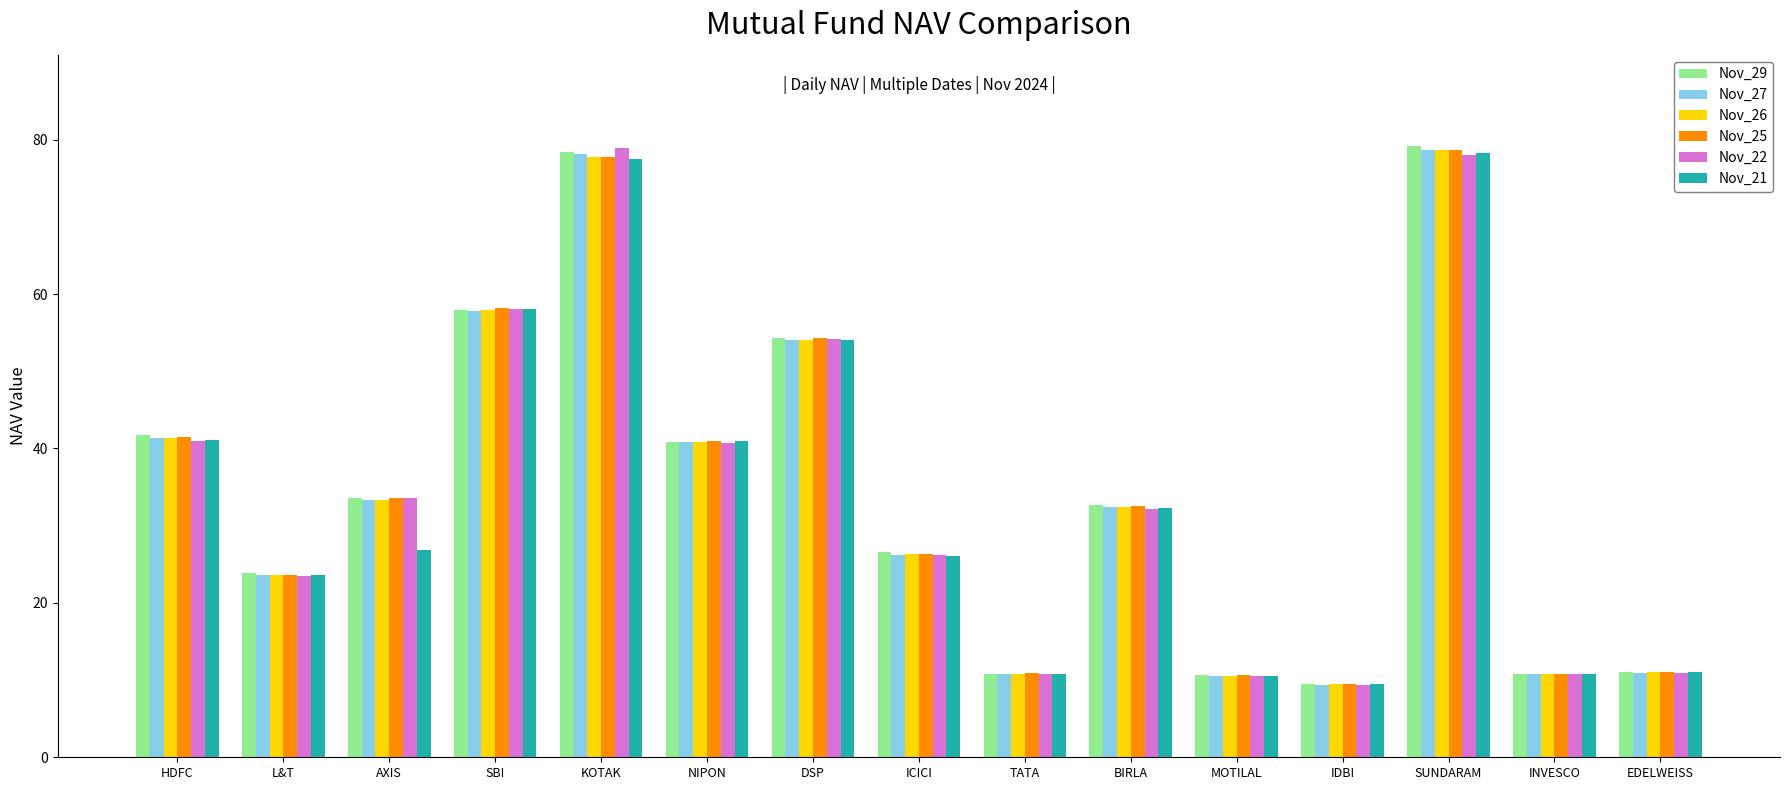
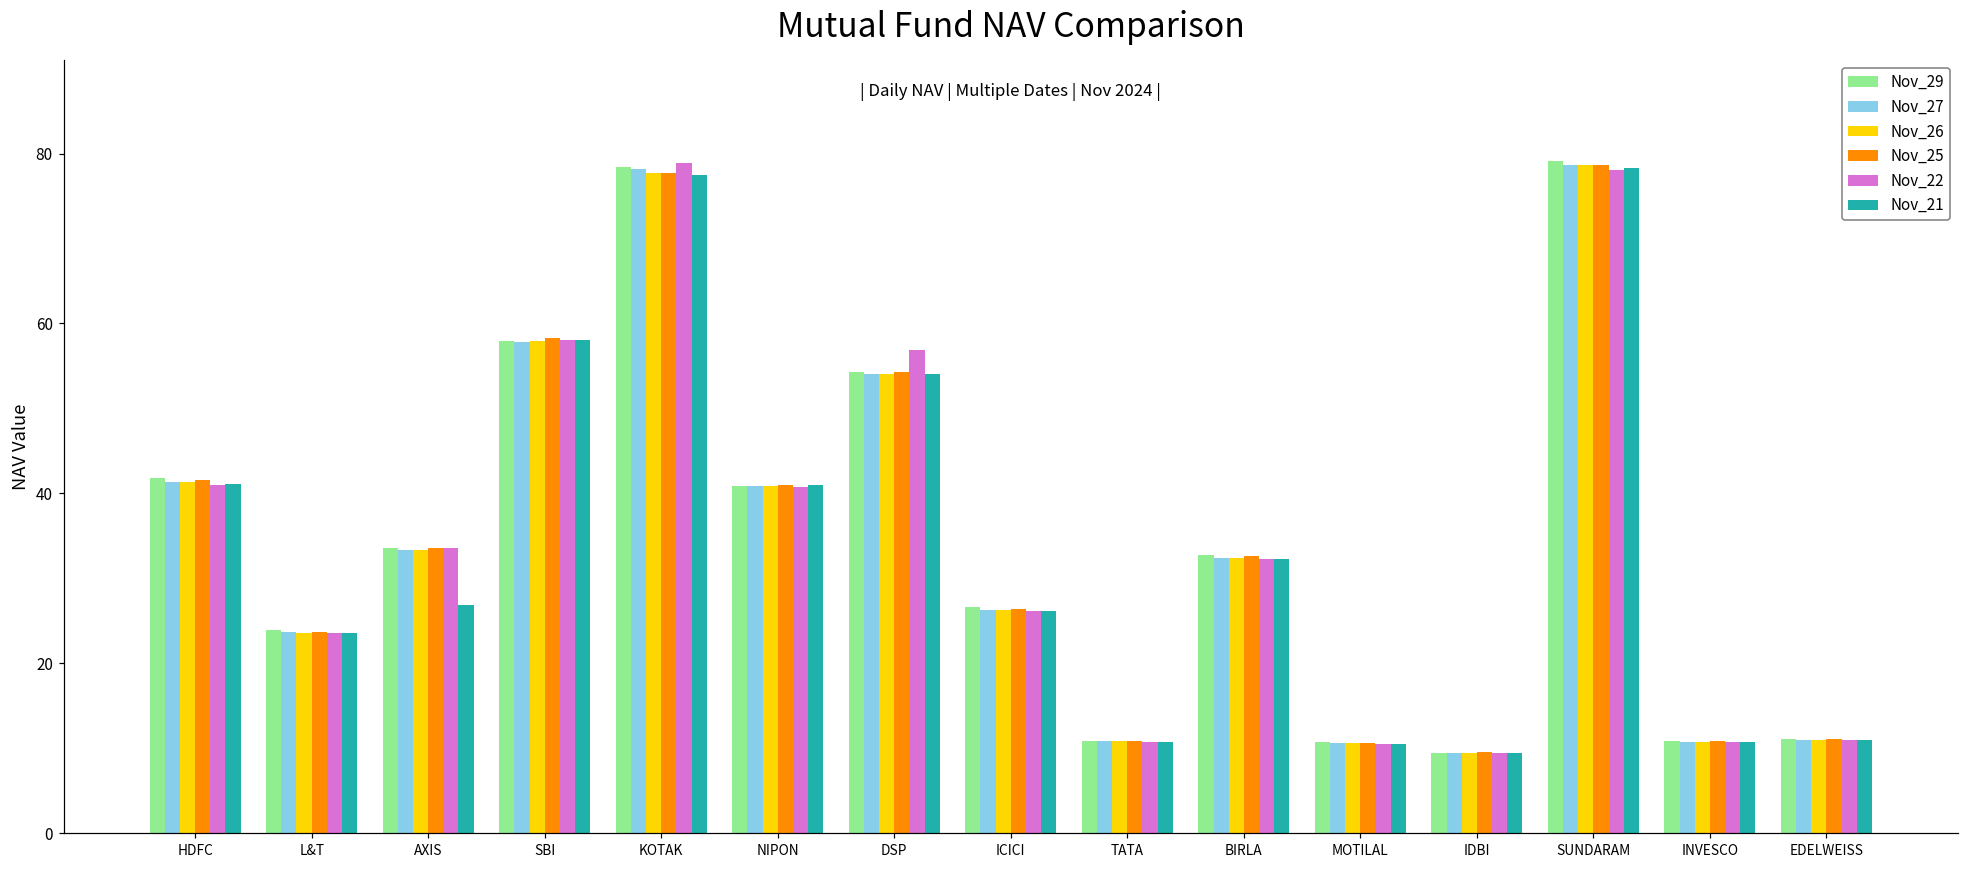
  {
    "Nov_29": {
      "HDFC": 42,
      "L&T": 24,
      "AXIS": 34,
      "SBI": 58,
      "KOTAK": 78,
      "NIPON": 41,
      "DSP": 54,
      "ICICI": 27,
      "TATA": 11,
      "BIRLA": 33,
      "MOTILAL": 11,
      "IDBI": 9,
      "SUNDARAM": 79,
      "INVESCO": 11,
      "EDELWEISS": 11
    },
    "Nov_27": {
      "HDFC": 41,
      "L&T": 24,
      "AXIS": 33,
      "SBI": 58,
      "KOTAK": 78,
      "NIPON": 41,
      "DSP": 54,
      "ICICI": 26,
      "TATA": 11,
      "BIRLA": 32,
      "MOTILAL": 11,
      "IDBI": 9,
      "SUNDARAM": 79,
      "INVESCO": 11,
      "EDELWEISS": 11
    },
    "Nov_26": {
      "HDFC": 41,
      "L&T": 24,
      "AXIS": 33,
      "SBI": 58,
      "KOTAK": 78,
      "NIPON": 41,
      "DSP": 54,
      "ICICI": 26,
      "TATA": 11,
      "BIRLA": 32,
      "MOTILAL": 11,
      "IDBI": 9,
      "SUNDARAM": 79,
      "INVESCO": 11,
      "EDELWEISS": 11
    },
    "Nov_25": {
      "HDFC": 42,
      "L&T": 24,
      "AXIS": 34,
      "SBI": 58,
      "KOTAK": 78,
      "NIPON": 41,
      "DSP": 54,
      "ICICI": 26,
      "TATA": 11,
      "BIRLA": 33,
      "MOTILAL": 11,
      "IDBI": 9,
      "SUNDARAM": 79,
      "INVESCO": 11,
      "EDELWEISS": 11
    },
    "Nov_22": {
      "HDFC": 41,
      "L&T": 24,
      "AXIS": 34,
      "SBI": 58,
      "KOTAK": 79,
      "NIPON": 41,
-     "DSP": 54,
+     "DSP": 57,
      "ICICI": 26,
      "TATA": 11,
      "BIRLA": 32,
      "MOTILAL": 11,
      "IDBI": 9,
      "SUNDARAM": 78,
      "INVESCO": 11,
      "EDELWEISS": 11
    },
    "Nov_21": {
      "HDFC": 41,
      "L&T": 24,
      "AXIS": 27,
      "SBI": 58,
      "KOTAK": 77,
      "NIPON": 41,
      "DSP": 54,
      "ICICI": 26,
      "TATA": 11,
      "BIRLA": 32,
      "MOTILAL": 11,
      "IDBI": 9,
      "SUNDARAM": 78,
      "INVESCO": 11,
      "EDELWEISS": 11
    }
  }
